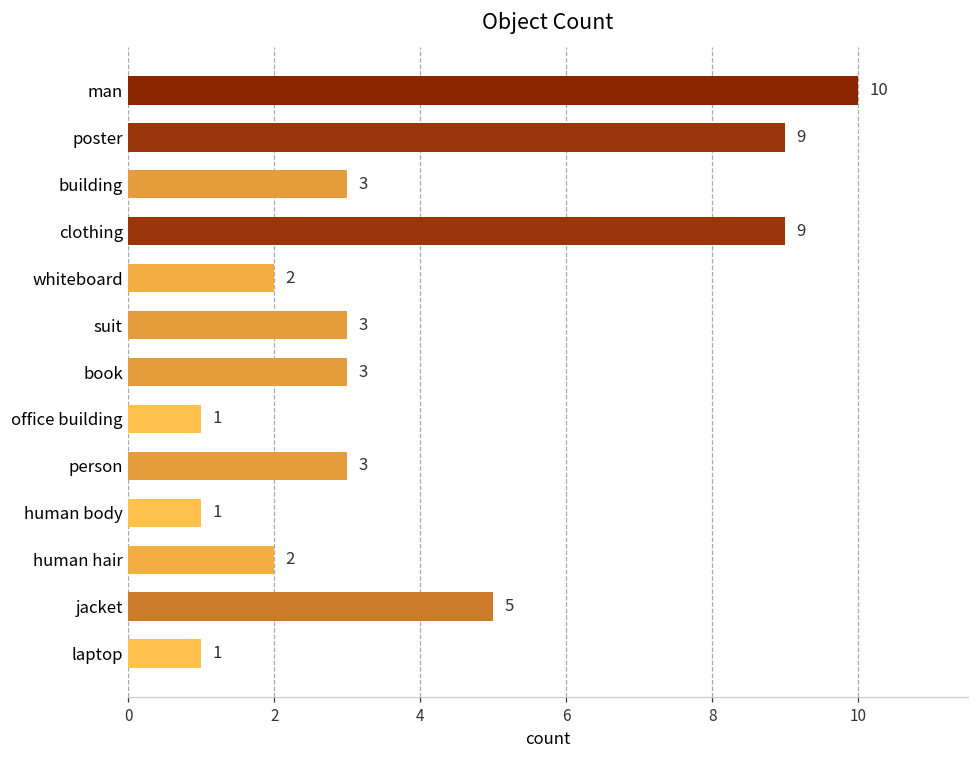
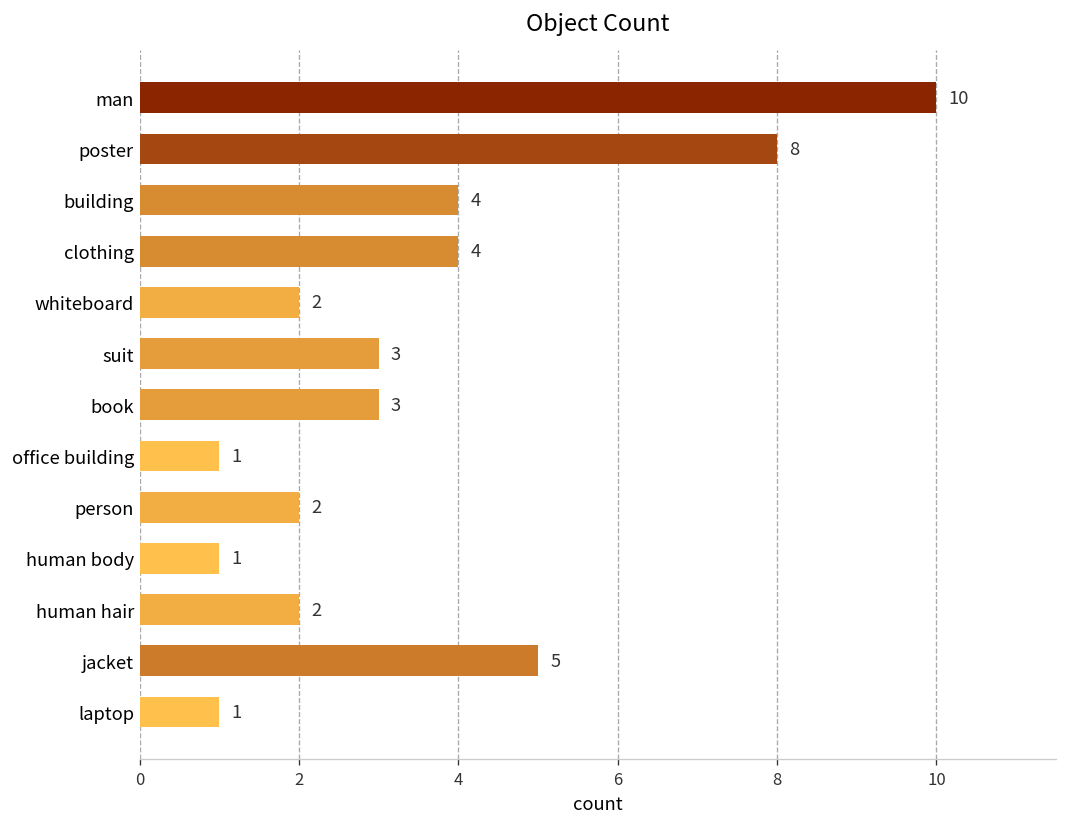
  {
    "man": 10,
-   "poster": 9,
-   "building": 3,
-   "clothing": 9,
+   "poster": 8,
+   "building": 4,
+   "clothing": 4,
    "whiteboard": 2,
    "suit": 3,
    "book": 3,
    "office building": 1,
-   "person": 3,
+   "person": 2,
    "human body": 1,
    "human hair": 2,
    "jacket": 5,
    "laptop": 1
  }
